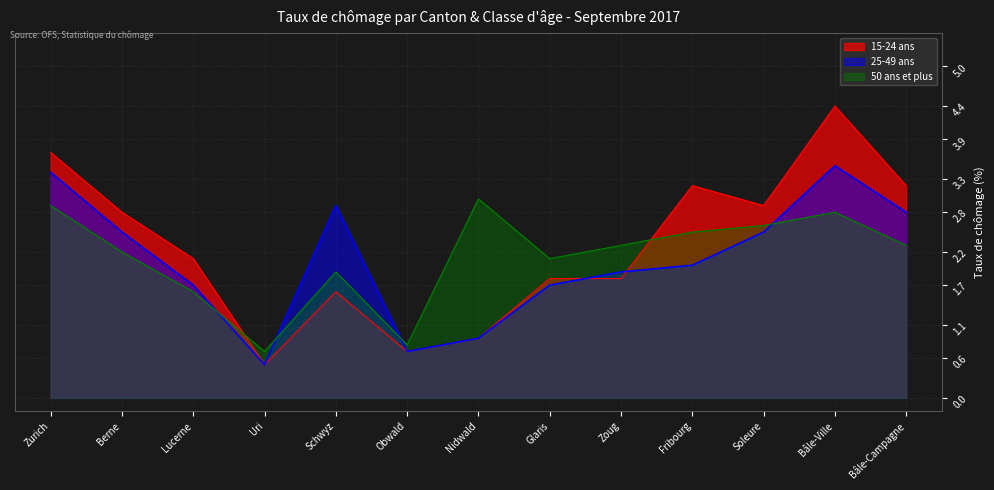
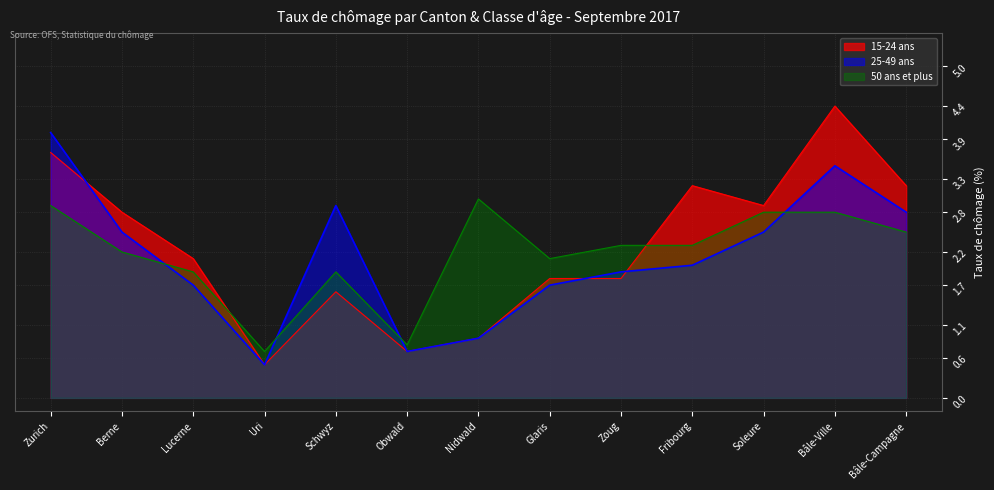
  {
    "15-24 ans": {
      "Zurich": 3.7,
      "Berne": 2.8,
      "Lucerne": 2.1,
      "Schwyz": 1.6,
      "Glaris": 1.8,
      "Zoug": 1.8,
      "Fribourg": 3.2,
      "Soleure": 2.9,
      "Bâle-Ville": 4.4,
      "Bâle-Campagne": 3.2
    },
    "25-49 ans": {
-     "Zurich": 3.4,
+     "Zurich": 4.0,
      "Berne": 2.5,
      "Lucerne": 1.7,
      "Schwyz": 2.9,
      "Glaris": 1.7,
      "Zoug": 1.9,
      "Fribourg": 2.0,
      "Soleure": 2.5,
      "Bâle-Ville": 3.5,
      "Bâle-Campagne": 2.8
    },
    "50 ans et plus": {
      "Zurich": 2.9,
      "Berne": 2.2,
-     "Lucerne": 1.6,
+     "Lucerne": 1.9,
      "Uri": 0.7,
      "Schwyz": 1.9,
      "Obwald": 0.8,
      "Nidwald": 3.0,
      "Glaris": 2.1,
      "Zoug": 2.3,
-     "Fribourg": 2.5,
-     "Soleure": 2.6,
+     "Fribourg": 2.3,
+     "Soleure": 2.8,
      "Bâle-Ville": 2.8,
-     "Bâle-Campagne": 2.3
+     "Bâle-Campagne": 2.5
    }
  }
